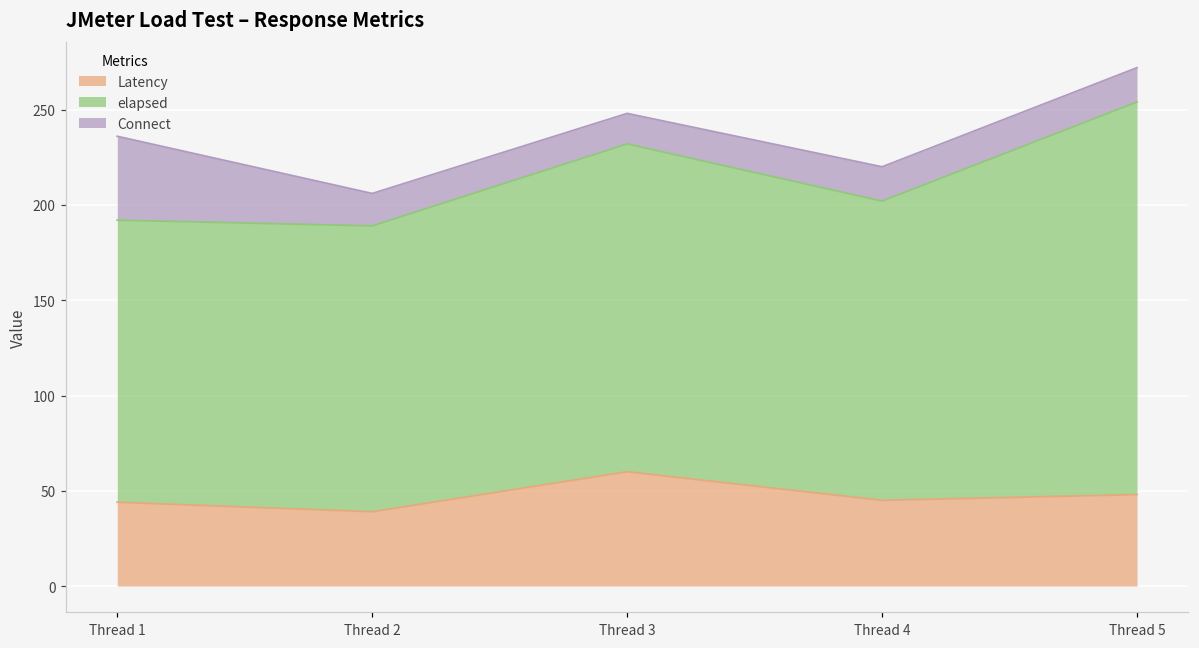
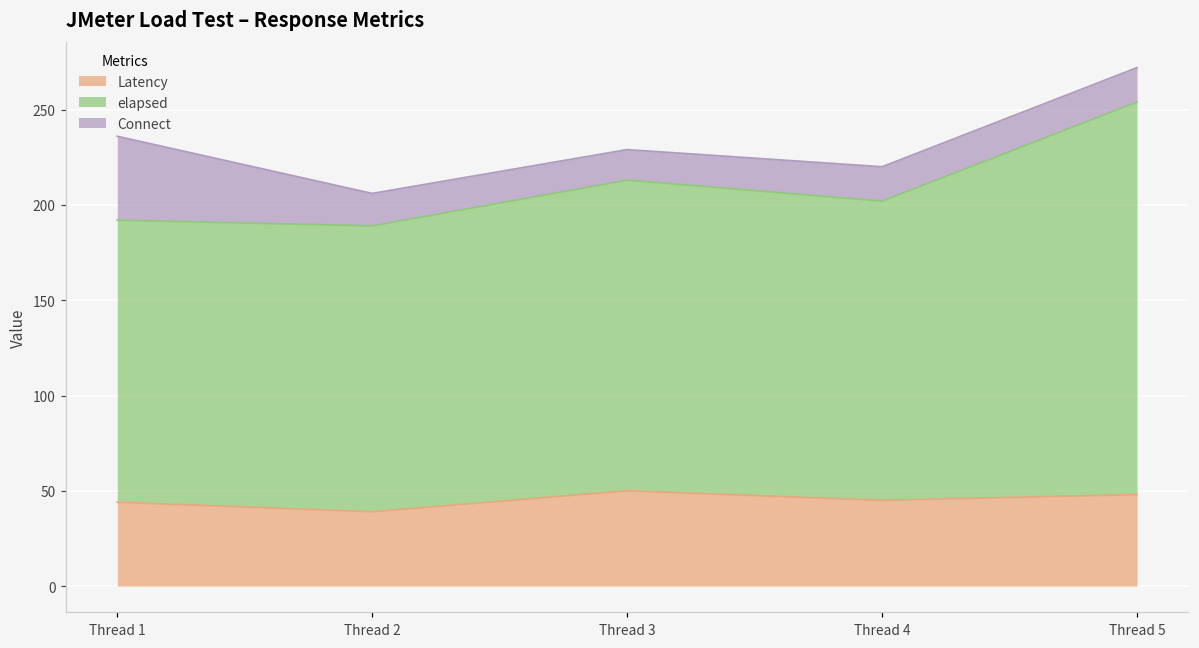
  {
    "Latency": {
      "Thread 1": 44,
      "Thread 2": 39,
-     "Thread 3": 60,
+     "Thread 3": 50,
      "Thread 4": 45,
      "Thread 5": 48
    },
    "elapsed": {
      "Thread 1": 148,
      "Thread 2": 150,
-     "Thread 3": 172,
+     "Thread 3": 163,
      "Thread 4": 157,
      "Thread 5": 206
    },
    "Connect": {
      "Thread 1": 44,
      "Thread 2": 17,
      "Thread 3": 16,
      "Thread 4": 18,
      "Thread 5": 18
    }
  }
